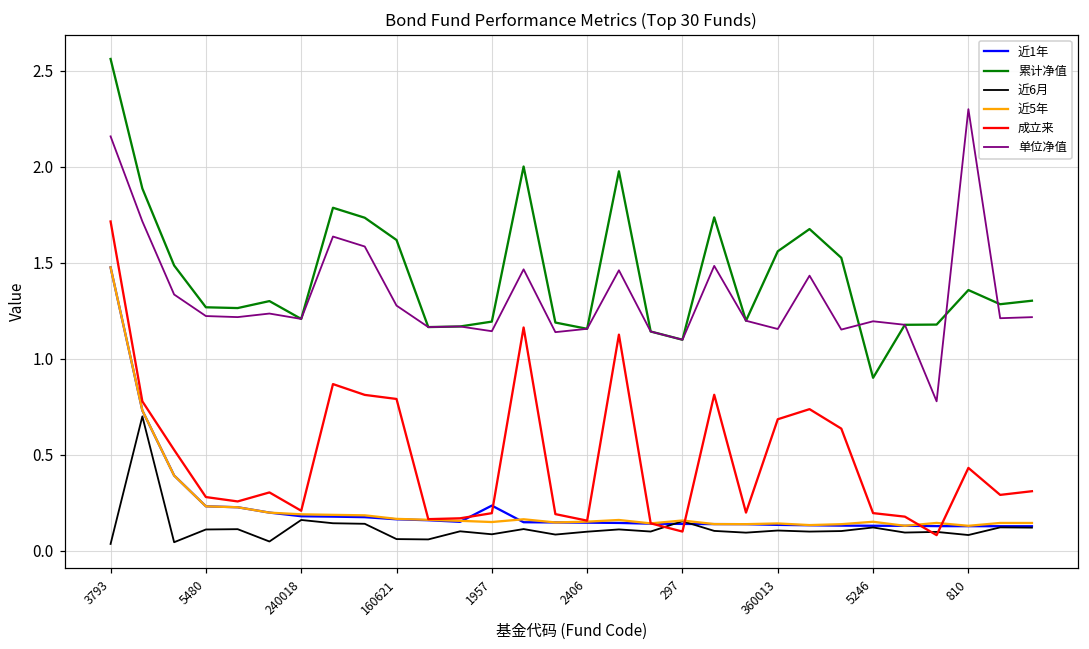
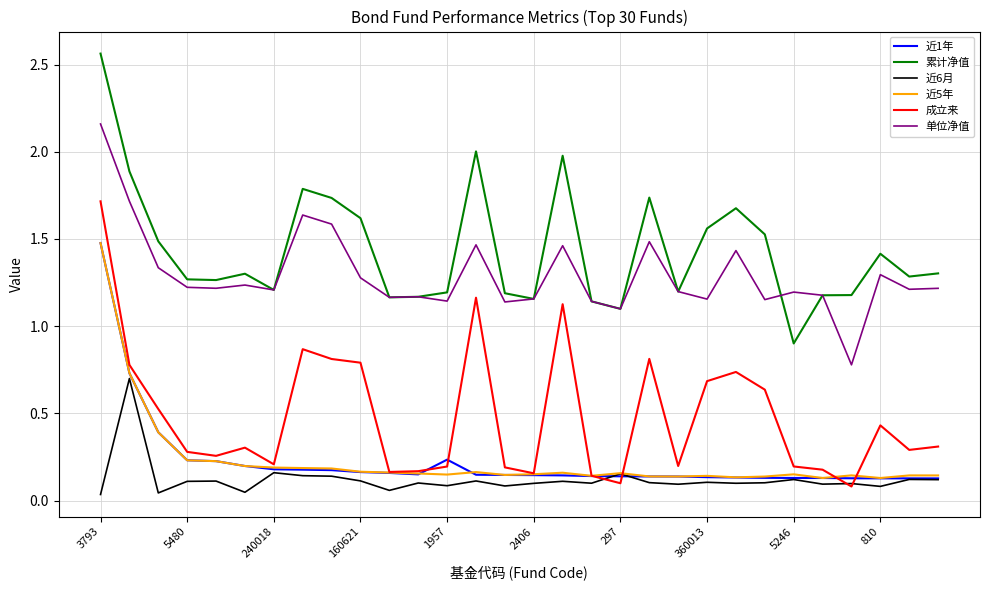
  {
    "近1年": {
      "1957": 0.23
    },
    "累计净值": {
      "3793": 2.56,
      "5480": 1.27,
      "160621": 1.62,
      "1957": 1.19,
      "360013": 1.56,
      "5246": 0.90,
-     "810": 1.36
+     "810": 1.42
    },
    "近6月": {
      "3793": 0.03,
      "5480": 0.11,
      "240018": 0.16,
-     "160621": 0.06,
+     "160621": 0.11,
      "1957": 0.08,
      "2406": 0.10,
      "360013": 0.10,
      "810": 0.08
    },
    "近5年": {
      "1957": 0.15,
      "5246": 0.15
    },
    "成立来": {
      "3793": 1.72,
      "5480": 0.28,
      "240018": 0.21,
      "160621": 0.79,
      "1957": 0.19,
      "297": 0.10,
      "360013": 0.68,
      "5246": 0.20,
      "810": 0.43
    },
    "单位净值": {
      "3793": 2.16,
      "5480": 1.22,
      "160621": 1.28,
      "1957": 1.14,
      "360013": 1.16,
      "5246": 1.20,
-     "810": 2.30
+     "810": 1.30
    }
  }
